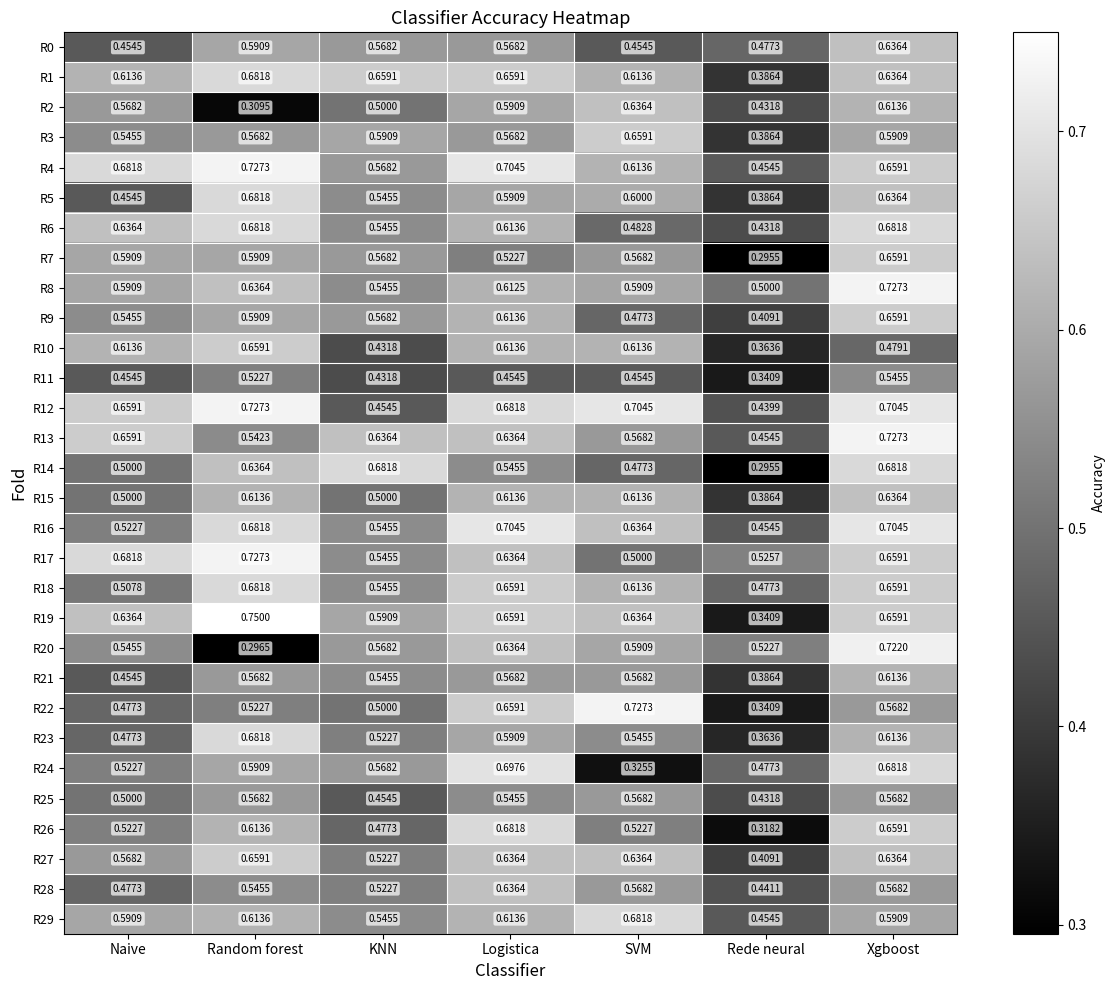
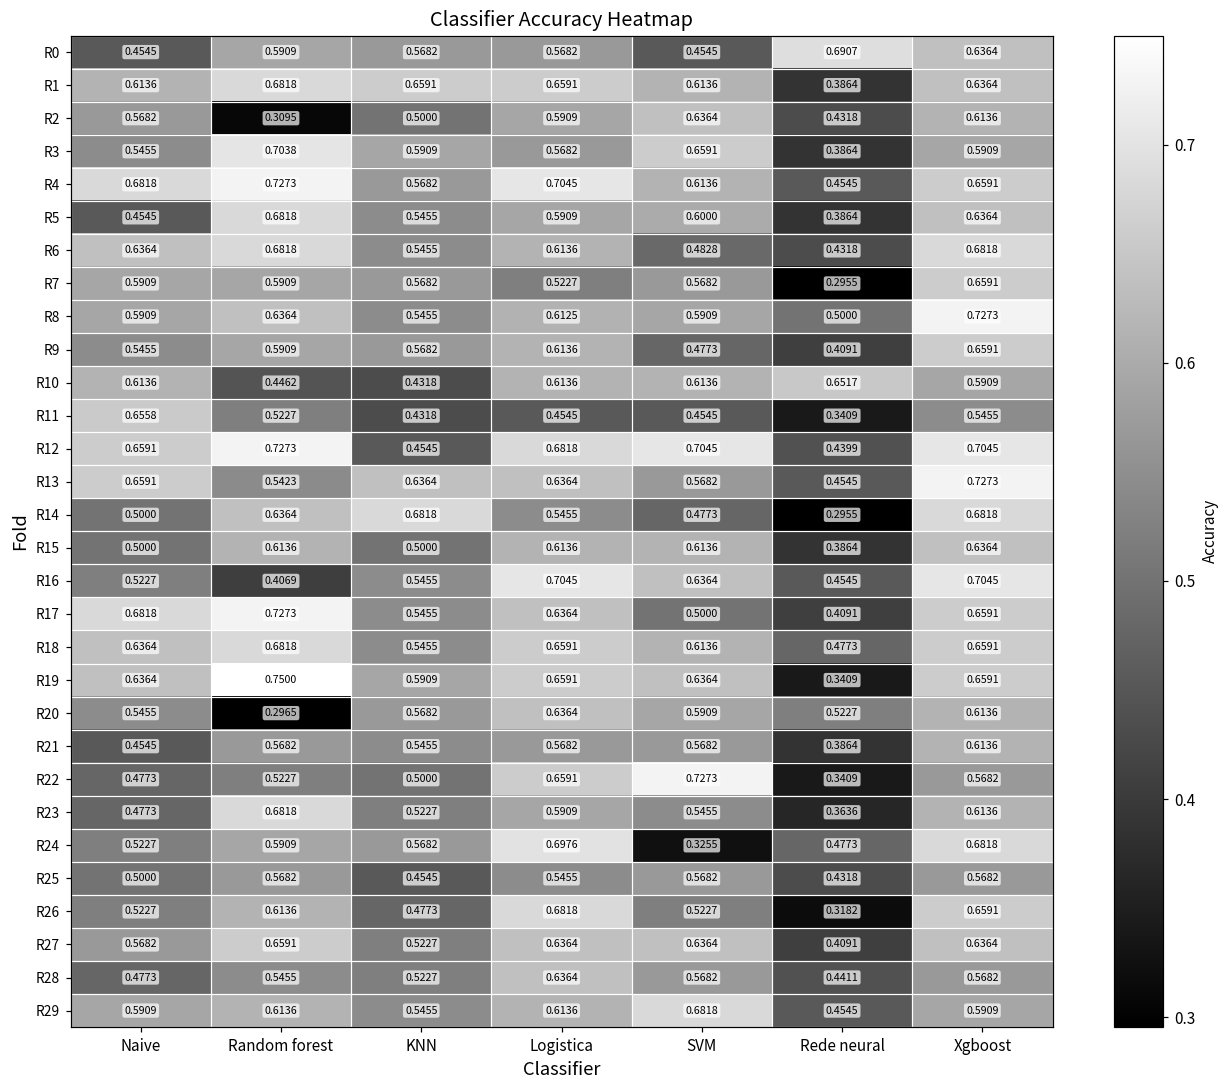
  {
    "R0": {
-     "Rede neural": 0.4773
+     "Rede neural": 0.6907
    },
    "R3": {
-     "Random forest": 0.5682
+     "Random forest": 0.7038
    },
    "R10": {
-     "Random forest": 0.6591,
-     "Rede neural": 0.3636,
-     "Xgboost": 0.4791
+     "Random forest": 0.4462,
+     "Rede neural": 0.6517,
+     "Xgboost": 0.5909
    },
    "R11": {
-     "Naive": 0.4545
+     "Naive": 0.6558
    },
    "R16": {
-     "Random forest": 0.6818
+     "Random forest": 0.4069
    },
    "R17": {
-     "Rede neural": 0.5257
+     "Rede neural": 0.4091
    },
    "R18": {
-     "Naive": 0.5078
+     "Naive": 0.6364
    },
    "R20": {
-     "Xgboost": 0.7220
+     "Xgboost": 0.6136
    }
  }
